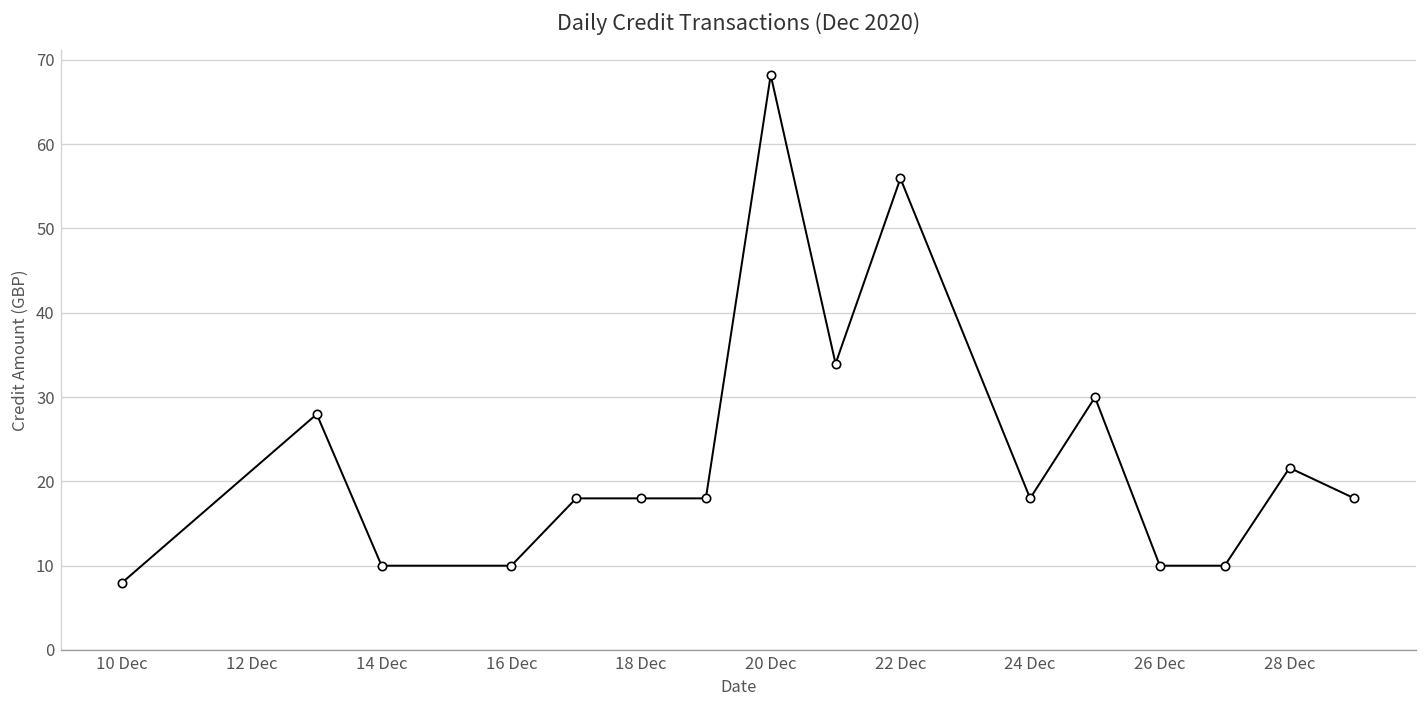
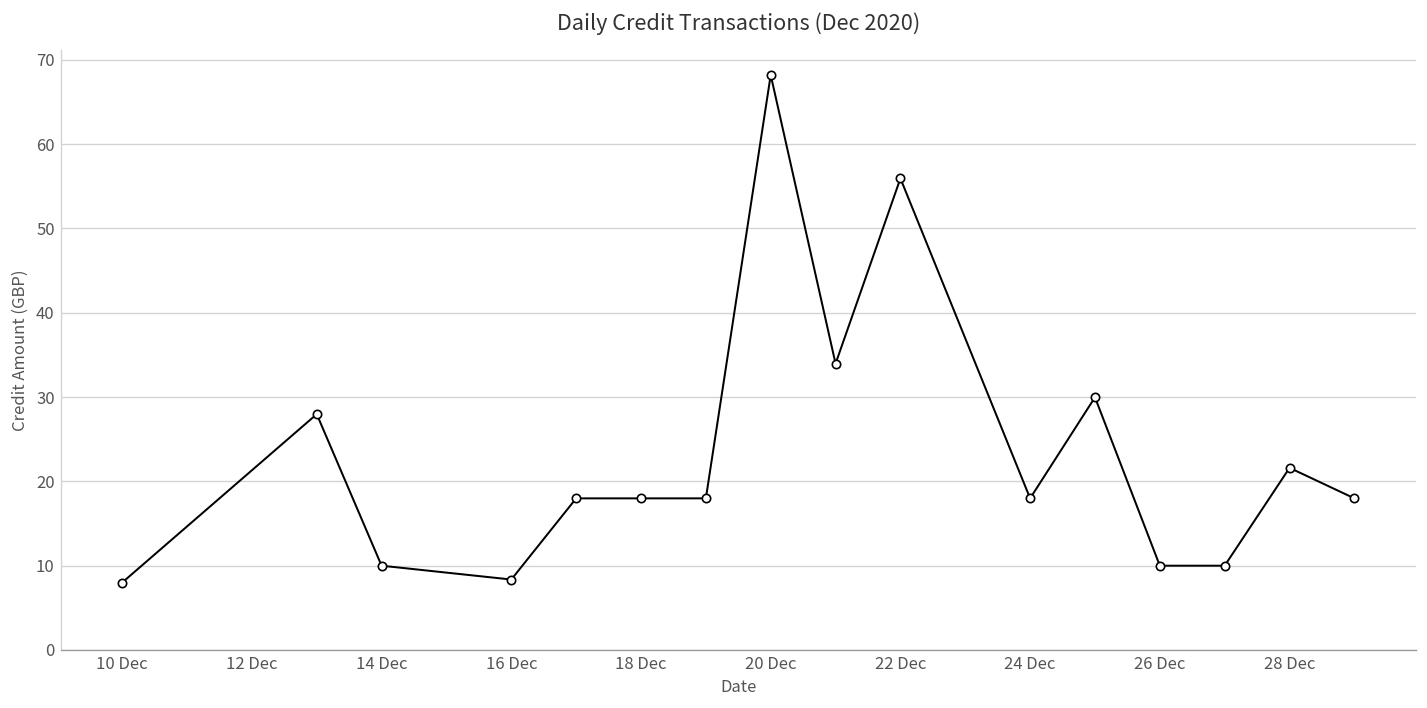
  {
    "10 Dec": 8,
    "14 Dec": 10,
-   "16 Dec": 10,
+   "16 Dec": 8,
    "18 Dec": 18,
    "20 Dec": 68,
    "22 Dec": 56,
    "24 Dec": 18,
    "26 Dec": 10,
    "28 Dec": 22
  }
